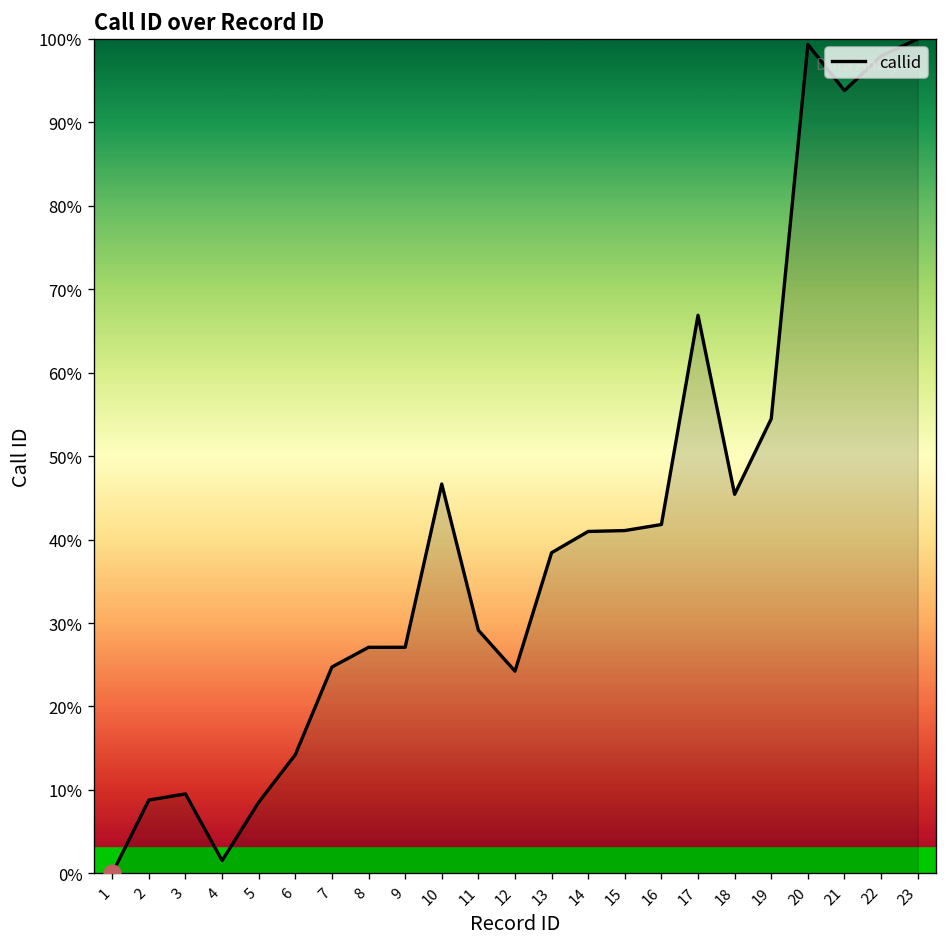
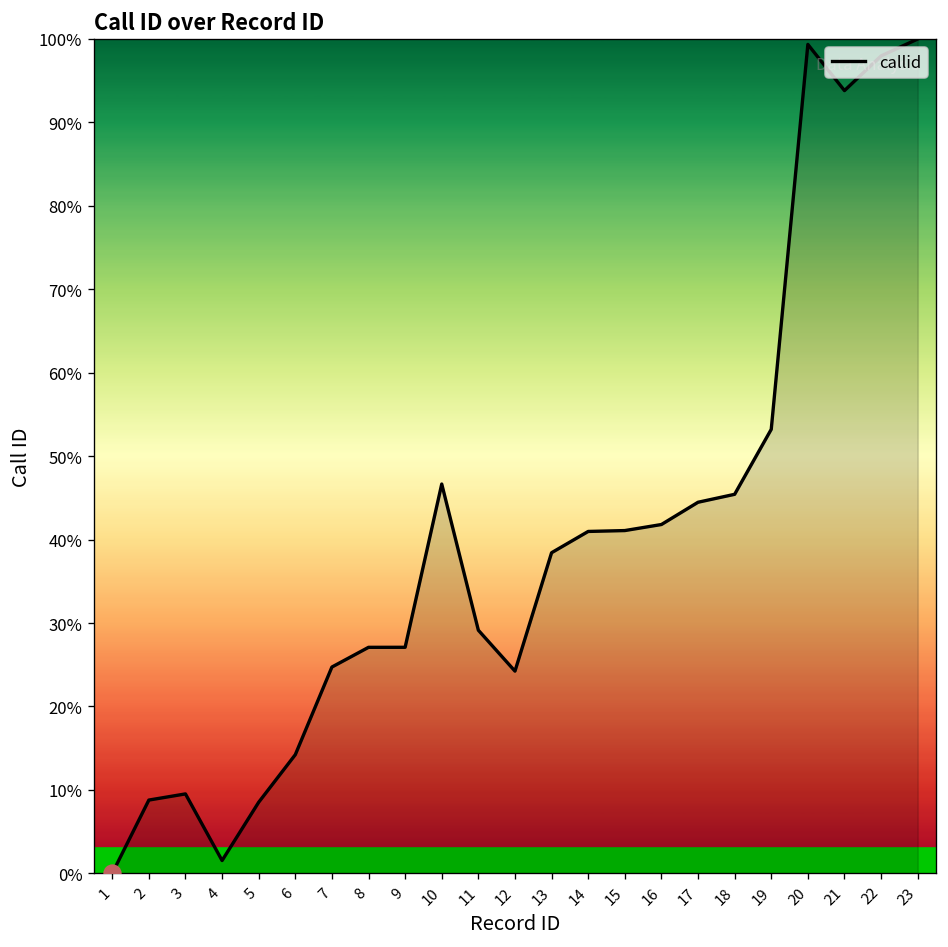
  {
    "callid": {
      "2": "9%",
      "3": "10%",
      "5": "9%",
      "6": "14%",
      "7": "25%",
      "8": "27%",
      "9": "27%",
      "10": "47%",
      "11": "29%",
      "12": "24%",
      "13": "38%",
      "14": "41%",
      "15": "41%",
      "16": "42%",
-     "17": "67%",
+     "17": "44%",
      "18": "45%",
-     "19": "54%",
+     "19": "53%",
      "20": "99%",
      "21": "94%",
      "23": "100%"
    }
  }
